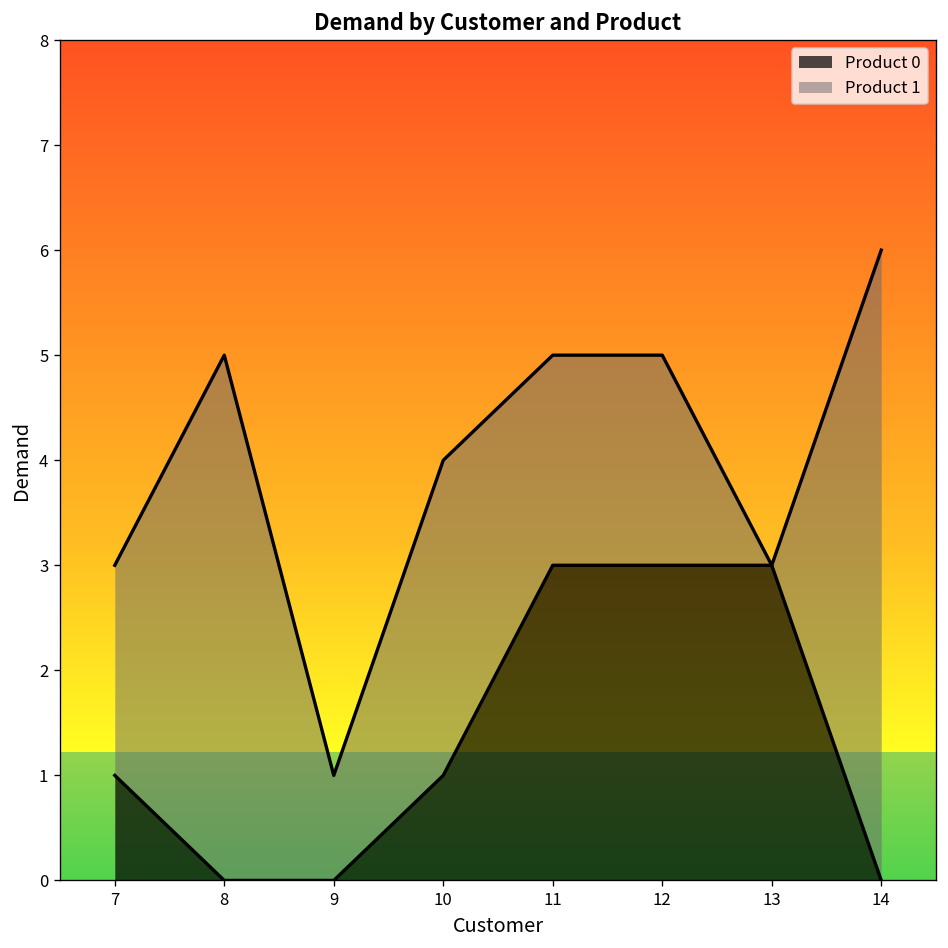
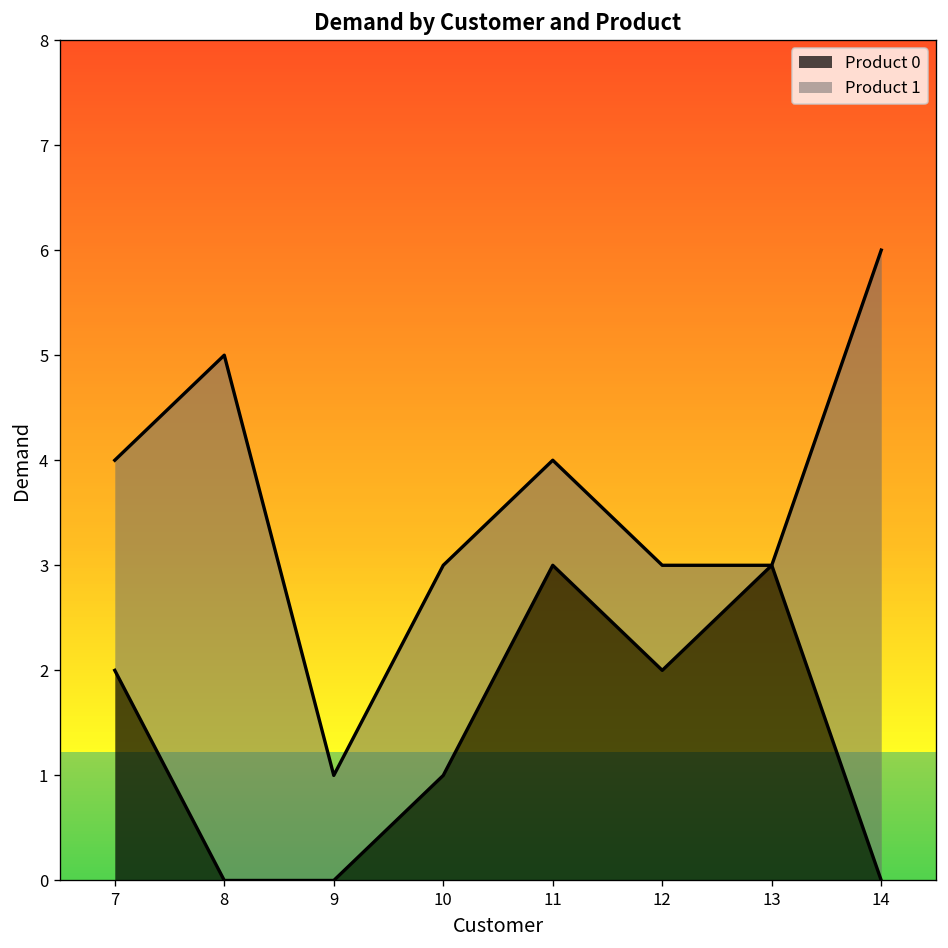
  {
    "Product 0": {
-     "7": 1,
+     "7": 2,
      "8": 0,
      "9": 0,
      "10": 1,
      "11": 3,
-     "12": 3,
+     "12": 2,
      "14": 0
    },
    "Product 1": {
      "7": 2,
      "8": 5,
      "9": 1,
-     "10": 3,
-     "11": 2,
-     "12": 2,
+     "10": 2,
+     "11": 1,
+     "12": 1,
      "14": 6
    }
  }
